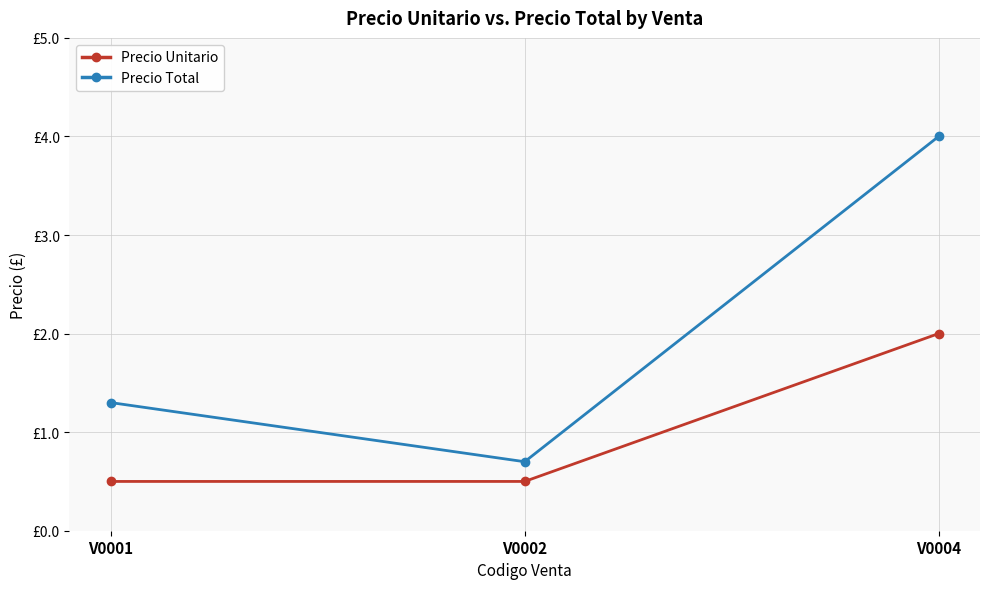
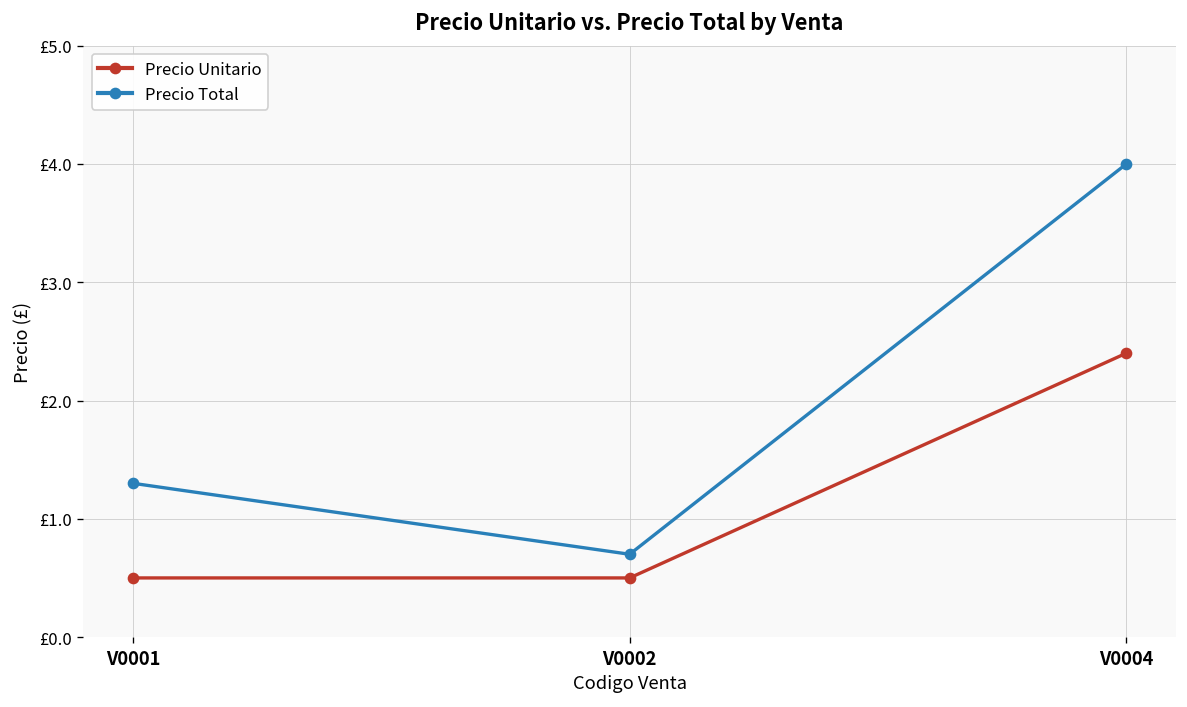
  {
    "Precio Unitario": {
      "V0001": "£0.5",
      "V0002": "£0.5",
-     "V0004": "£2.0"
+     "V0004": "£2.4"
    },
    "Precio Total": {
      "V0001": "£1.3",
      "V0002": "£0.7",
      "V0004": "£4.0"
    }
  }
